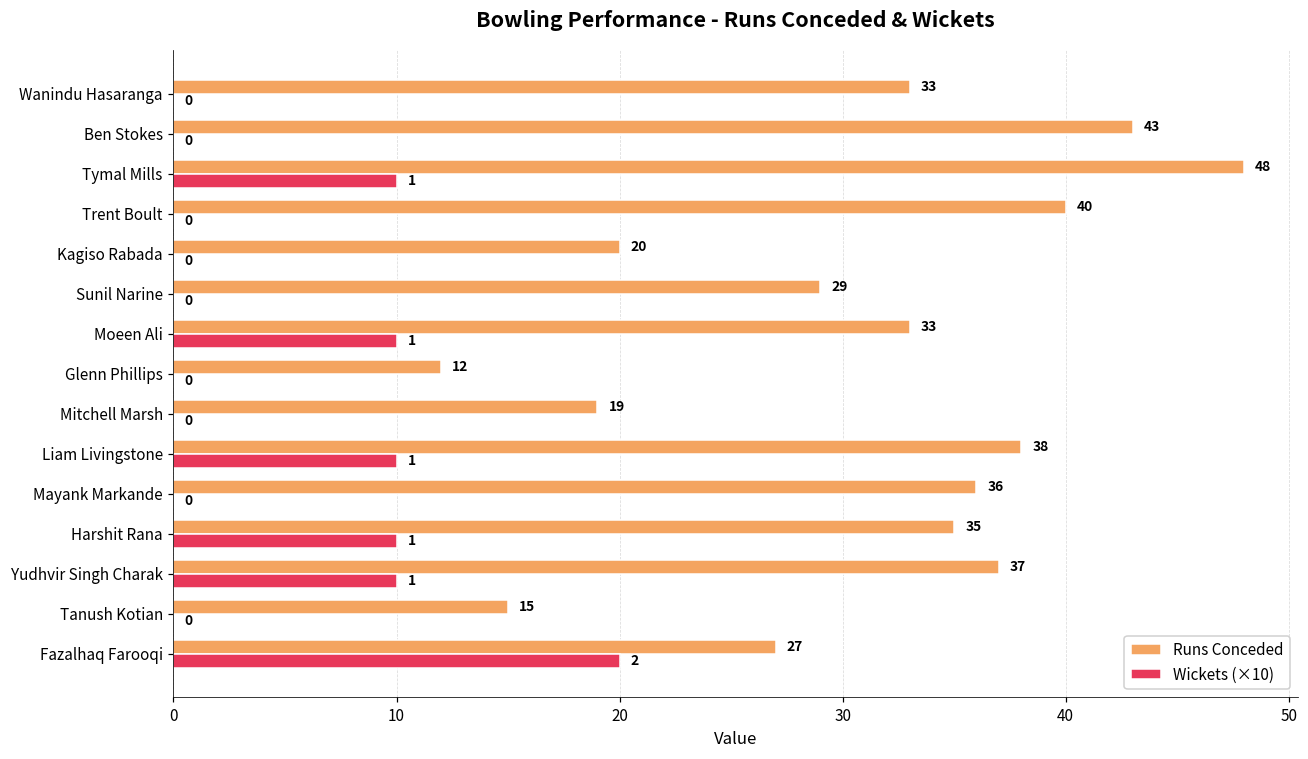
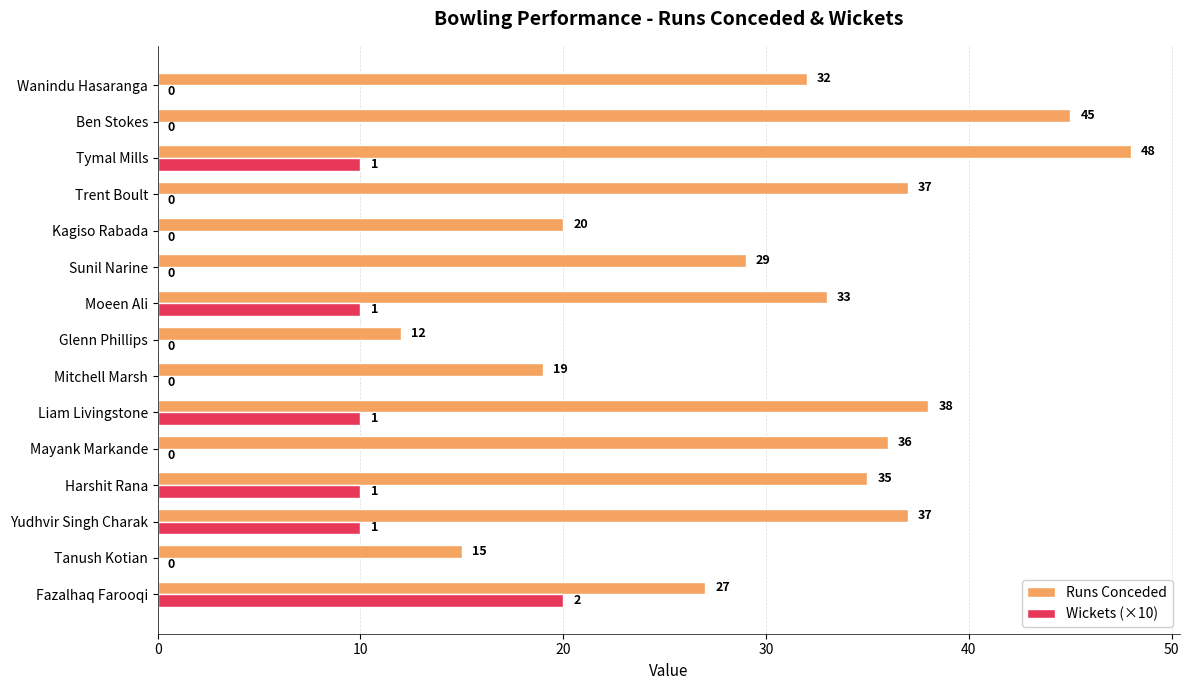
  {
    "Runs Conceded": {
-     "Wanindu Hasaranga": 33,
-     "Ben Stokes": 43,
+     "Wanindu Hasaranga": 32,
+     "Ben Stokes": 45,
      "Tymal Mills": 48,
-     "Trent Boult": 40,
+     "Trent Boult": 37,
      "Kagiso Rabada": 20,
      "Sunil Narine": 29,
      "Moeen Ali": 33,
      "Glenn Phillips": 12,
      "Mitchell Marsh": 19,
      "Liam Livingstone": 38,
      "Mayank Markande": 36,
      "Harshit Rana": 35,
      "Yudhvir Singh Charak": 37,
      "Tanush Kotian": 15,
      "Fazalhaq Farooqi": 27
    },
    "Wickets (×10)": {
      "Wanindu Hasaranga": 0,
      "Ben Stokes": 0,
      "Trent Boult": 0,
      "Kagiso Rabada": 0,
      "Sunil Narine": 0,
      "Glenn Phillips": 0,
      "Mitchell Marsh": 0,
      "Mayank Markande": 0,
      "Tanush Kotian": 0
    }
  }
